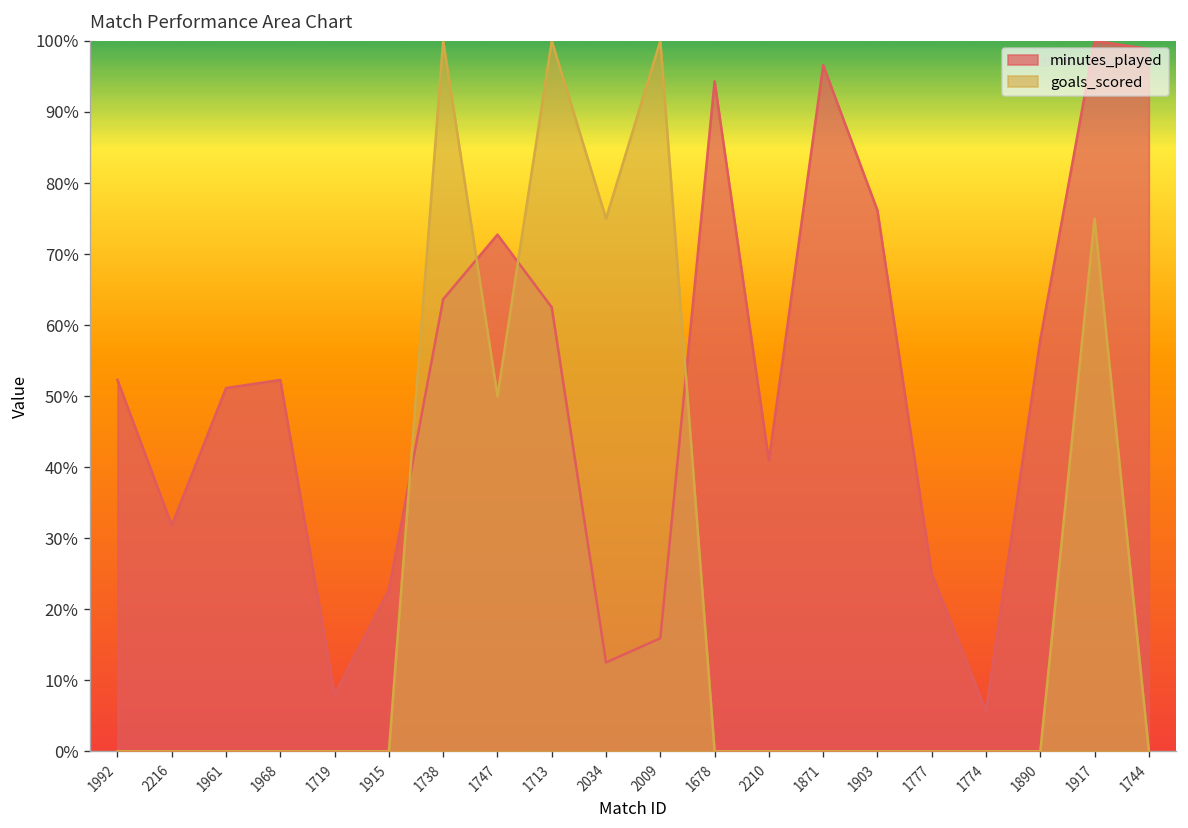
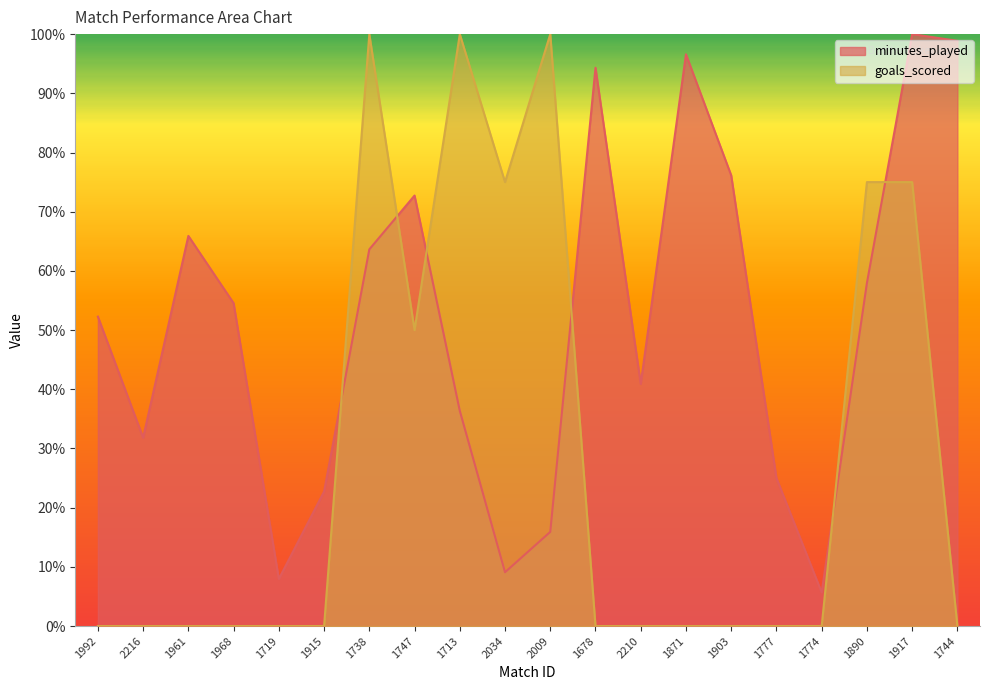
  {
    "minutes_played": {
      "1992": "52%",
      "2216": "32%",
-     "1961": "51%",
-     "1968": "52%",
+     "1961": "66%",
+     "1968": "55%",
      "1719": "8%",
      "1915": "23%",
      "1738": "64%",
      "1747": "73%",
-     "1713": "63%",
-     "2034": "13%",
+     "1713": "36%",
+     "2034": "9%",
      "2009": "16%",
      "1678": "94%",
      "2210": "41%",
      "1871": "97%",
      "1903": "76%",
      "1777": "25%",
      "1774": "6%",
      "1890": "58%",
      "1917": "100%"
    },
    "goals_scored": {
      "1992": "0%",
      "2216": "0%",
      "1961": "0%",
      "1968": "0%",
      "1719": "0%",
      "1915": "0%",
      "1738": "100%",
      "1747": "50%",
      "1713": "100%",
      "2034": "75%",
      "2009": "100%",
      "1678": "0%",
      "2210": "0%",
      "1871": "0%",
      "1903": "0%",
      "1777": "0%",
      "1774": "0%",
-     "1890": "0%",
+     "1890": "75%",
      "1917": "75%",
      "1744": "0%"
    }
  }
